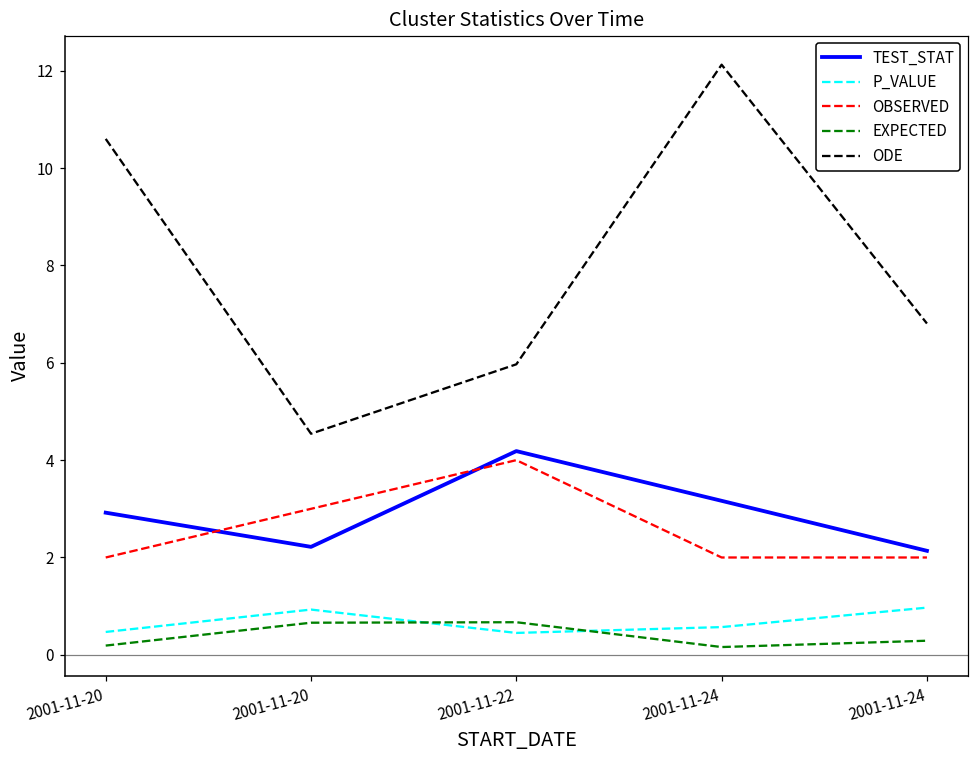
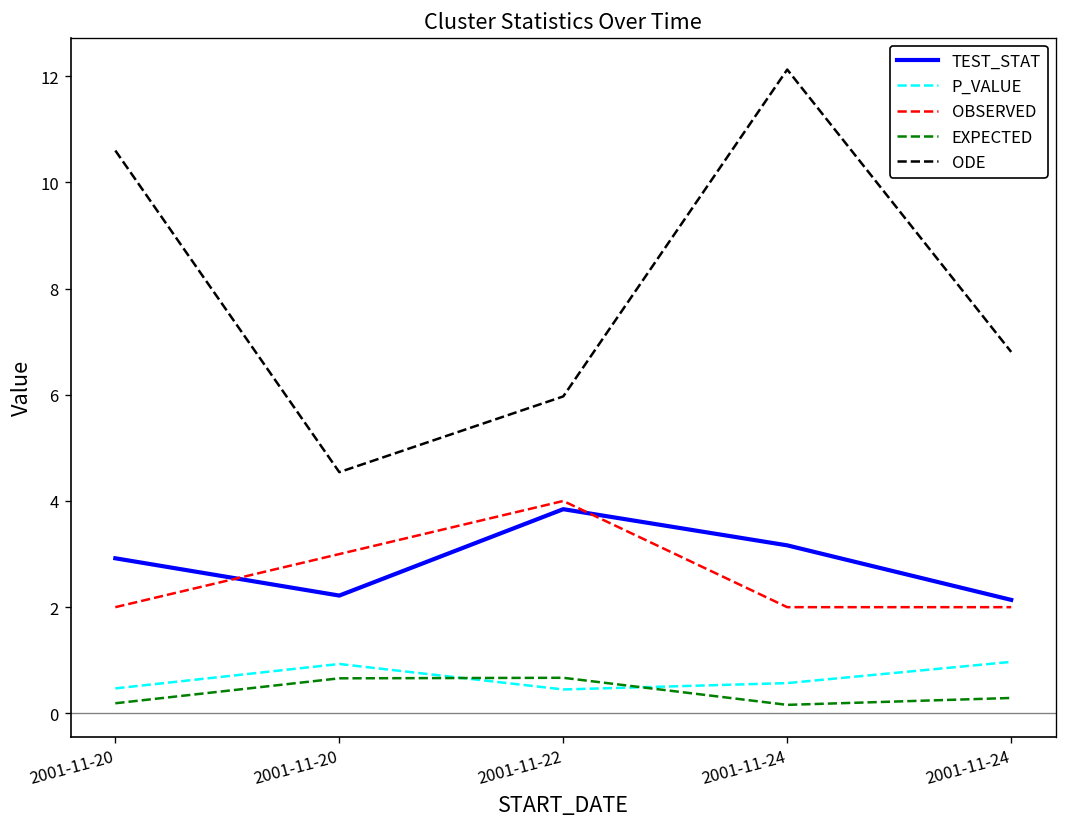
  {
    "TEST_STAT": {
-     "2001-11-22": 4.2
+     "2001-11-22": 3.8
    },
    "P_VALUE": {
      "2001-11-22": 0.5
    },
    "OBSERVED": {
      "2001-11-22": 4.0
    },
    "EXPECTED": {
      "2001-11-22": 0.7
    },
    "ODE": {
      "2001-11-22": 6.0
    }
  }
